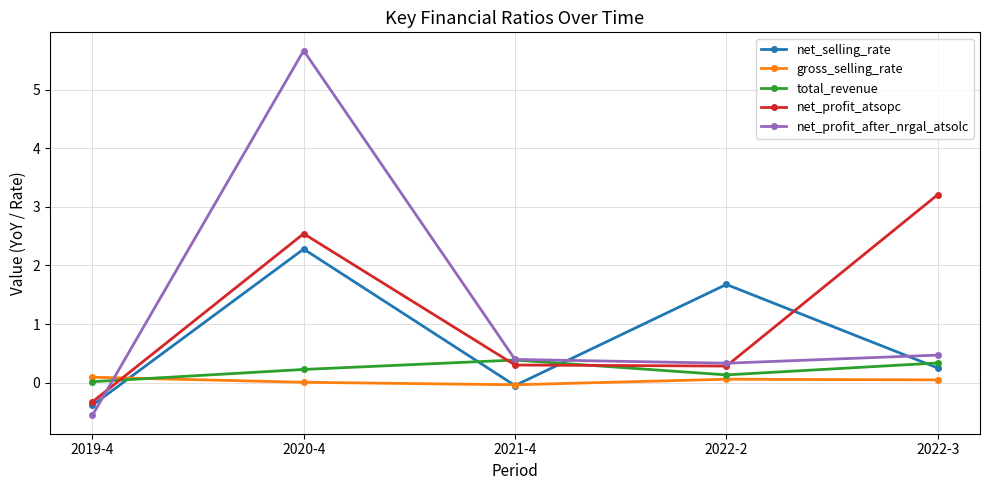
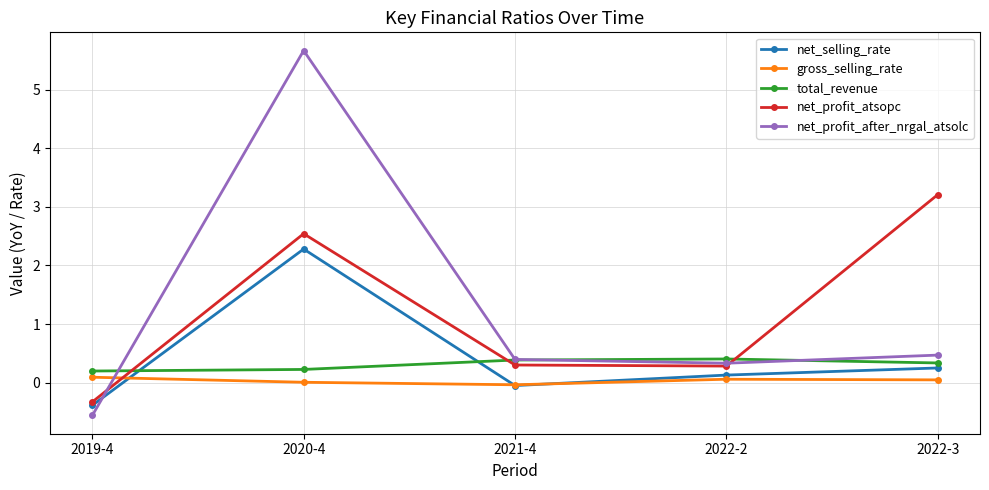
  {
    "net_selling_rate": {
      "2019-4": -0.4,
      "2020-4": 2.3,
-     "2022-2": 1.7,
+     "2022-2": 0.1,
      "2022-3": 0.3
    },
    "gross_selling_rate": {
      "2019-4": 0.1,
      "2020-4": 0.0,
      "2022-2": 0.1,
      "2022-3": 0.0
    },
    "total_revenue": {
-     "2019-4": 0.0,
+     "2019-4": 0.2,
      "2020-4": 0.2,
-     "2022-2": 0.1,
+     "2022-2": 0.4,
      "2022-3": 0.3
    },
    "net_profit_atsopc": {
      "2019-4": -0.3,
      "2020-4": 2.5,
      "2021-4": 0.3,
      "2022-2": 0.3,
      "2022-3": 3.2
    },
    "net_profit_after_nrgal_atsolc": {
      "2019-4": -0.6,
      "2020-4": 5.7,
      "2022-2": 0.3,
      "2022-3": 0.5
    }
  }
